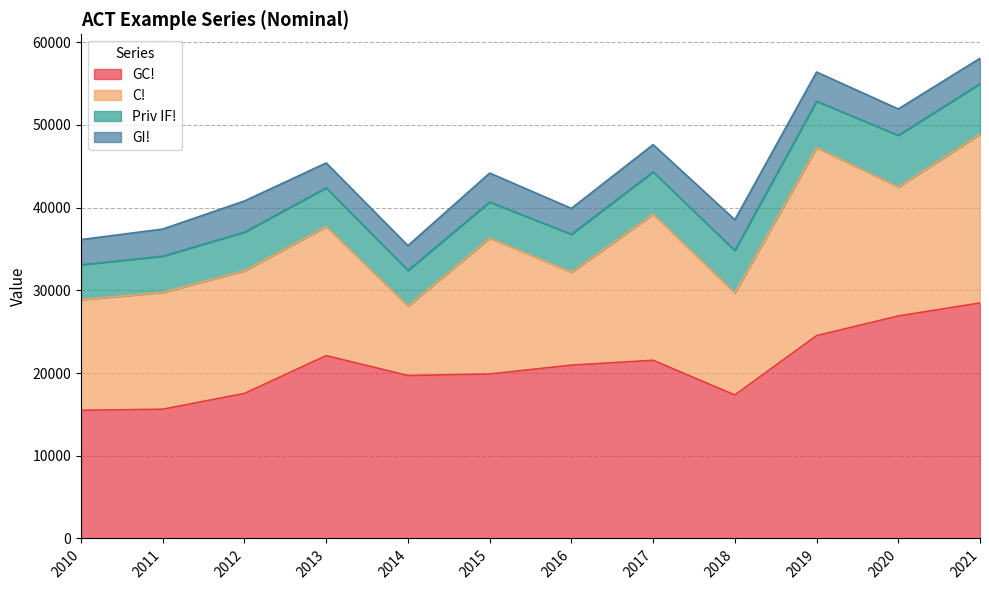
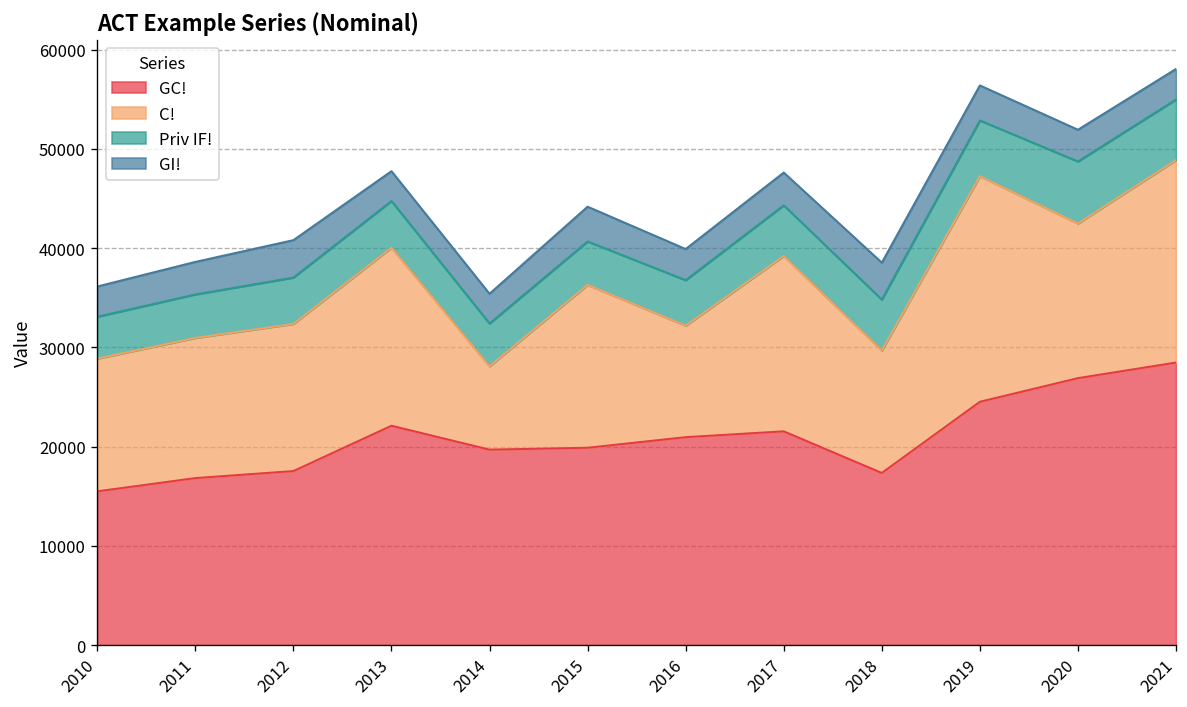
  {
    "GC!": {
      "2010": 16000,
-     "2011": 16000,
+     "2011": 17000,
      "2012": 18000,
      "2013": 22000,
      "2014": 20000,
      "2015": 20000,
      "2016": 21000,
      "2017": 22000,
      "2018": 17000,
      "2019": 25000,
      "2020": 27000,
      "2021": 28000
    },
    "C!": {
      "2010": 13000,
      "2011": 14000,
      "2012": 15000,
-     "2013": 16000,
+     "2013": 18000,
      "2014": 8000,
      "2015": 16000,
      "2016": 11000,
      "2017": 18000,
      "2018": 12000,
      "2019": 23000,
      "2020": 16000,
      "2021": 20000
    }
  }
